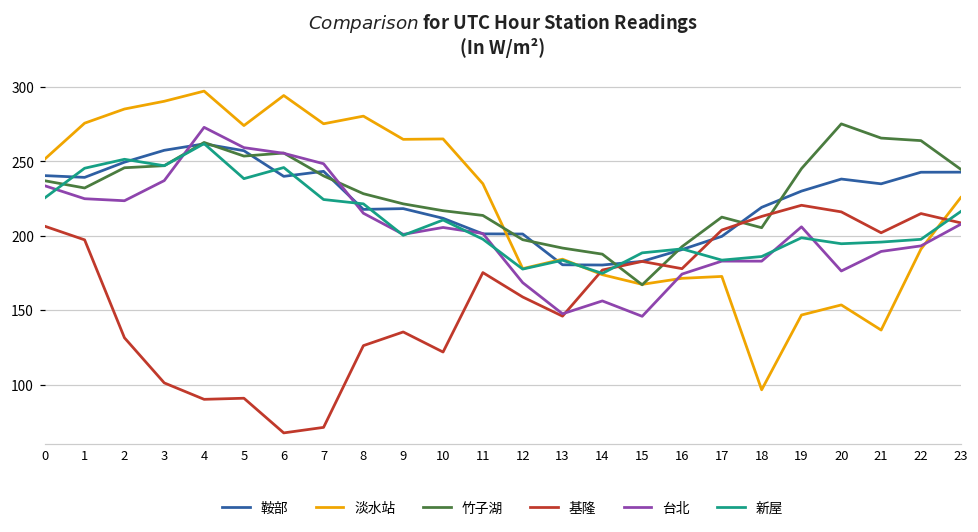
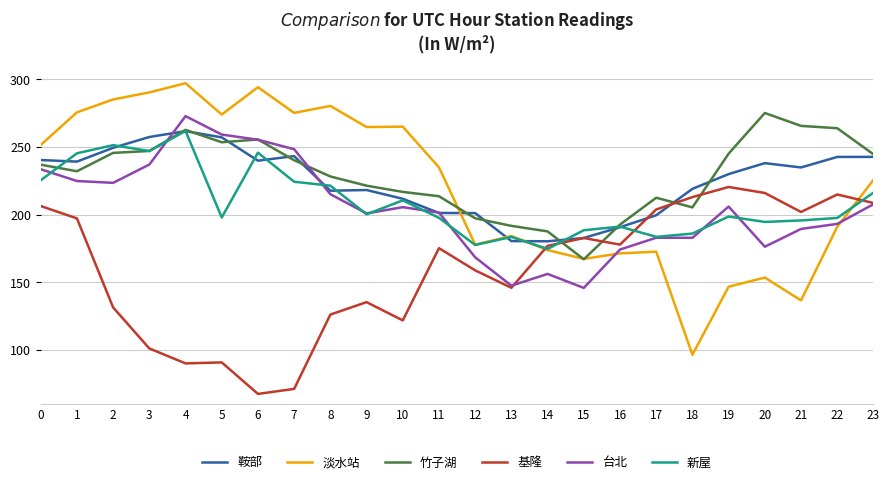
  {
    "鞍部": {
      "0": 240,
      "1": 239,
      "2": 249,
      "3": 257,
      "5": 257,
      "6": 240,
      "7": 243,
      "8": 218,
      "9": 218,
      "12": 201,
      "13": 180,
      "14": 180,
      "17": 200,
      "18": 219,
      "19": 230,
      "20": 238,
      "21": 235,
      "22": 243,
      "23": 243
    },
    "淡水站": {
      "0": 251,
      "1": 276,
      "2": 285,
      "3": 290,
      "4": 297,
      "5": 274,
      "6": 294,
      "7": 275,
      "8": 280,
      "9": 265,
      "10": 265,
      "11": 235,
      "16": 171,
      "17": 173,
      "18": 96,
      "19": 147,
      "20": 153,
      "21": 137,
      "22": 191,
      "23": 226
    },
    "竹子湖": {
      "0": 237,
      "1": 232,
      "2": 246,
      "5": 253,
      "7": 240,
      "8": 228,
      "9": 221,
      "10": 217,
      "11": 214,
      "12": 197,
      "13": 192,
      "14": 188,
      "17": 212,
      "18": 205,
      "19": 245,
      "20": 275,
      "21": 266,
      "22": 264,
      "23": 245
    },
    "基隆": {
      "0": 206,
      "1": 197,
      "2": 131,
      "3": 101,
      "4": 90,
      "5": 91,
      "6": 68,
      "7": 71,
      "8": 126,
      "9": 135,
      "10": 122,
      "11": 175,
      "12": 159,
      "14": 177,
      "16": 178,
      "17": 204,
      "18": 213,
      "19": 220,
      "20": 216,
      "21": 202,
      "22": 215
    },
    "台北": {
      "0": 234,
      "1": 225,
      "2": 223,
      "3": 237,
      "4": 273,
      "5": 259,
      "7": 248,
      "8": 215,
      "10": 205,
      "12": 168,
      "14": 156,
      "15": 146,
      "16": 174,
      "18": 183,
      "19": 206,
      "20": 176,
      "21": 189,
      "22": 193
    },
    "新屋": {
      "0": 225,
      "1": 245,
      "2": 251,
-     "5": 238,
+     "5": 198,
      "6": 246,
      "7": 224,
      "8": 221,
      "11": 198,
      "15": 188,
      "18": 186,
      "19": 199,
      "20": 195,
      "21": 196,
      "22": 198,
      "23": 216
    }
  }
